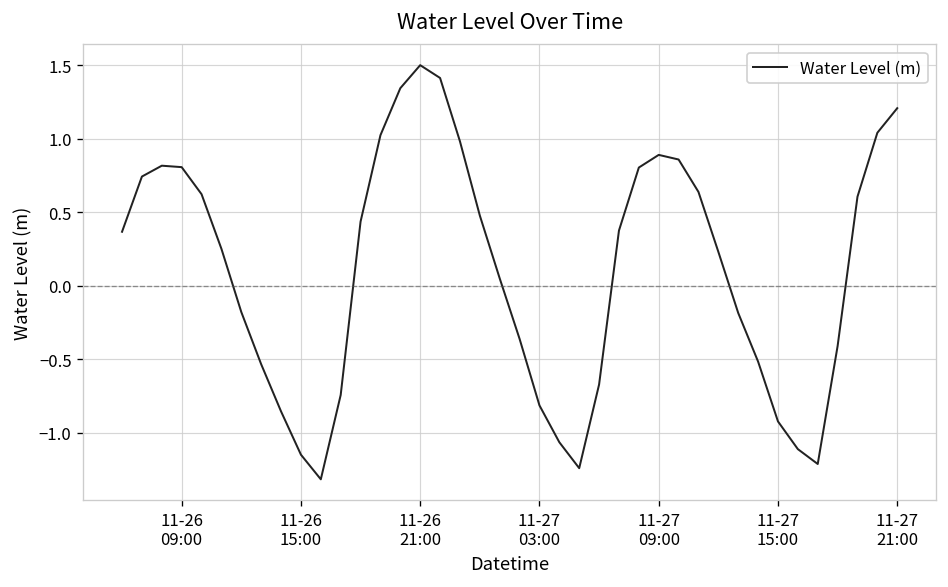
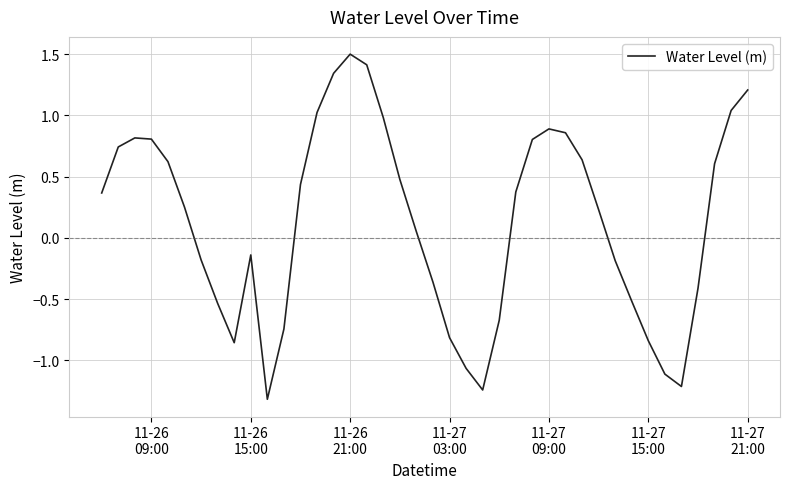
  {
    "11-26 09:00": 0.81,
-   "11-26 15:00": -1.15,
+   "11-26 15:00": -0.14,
    "11-26 21:00": 1.50,
    "11-27 03:00": -0.81,
    "11-27 09:00": 0.89,
-   "11-27 15:00": -0.92,
+   "11-27 15:00": -0.84,
    "11-27 21:00": 1.21
  }
